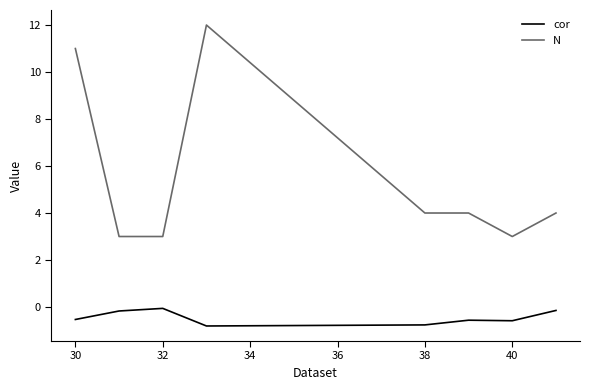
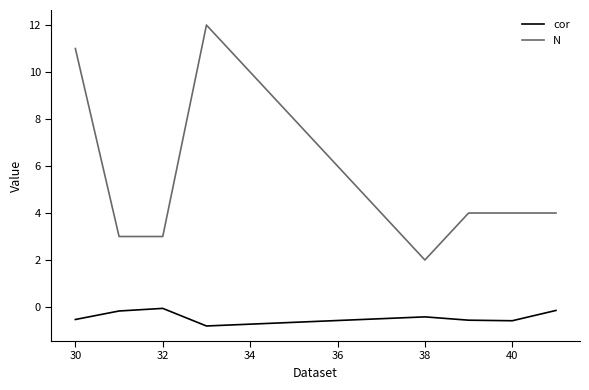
  {
    "cor": {
      "30": -0.5,
      "32": -0.1,
-     "38": -0.8,
+     "38": -0.4,
      "40": -0.6
    },
    "N": {
      "30": 11,
      "32": 3,
-     "38": 4,
-     "40": 3
+     "38": 2,
+     "40": 4
    }
  }
